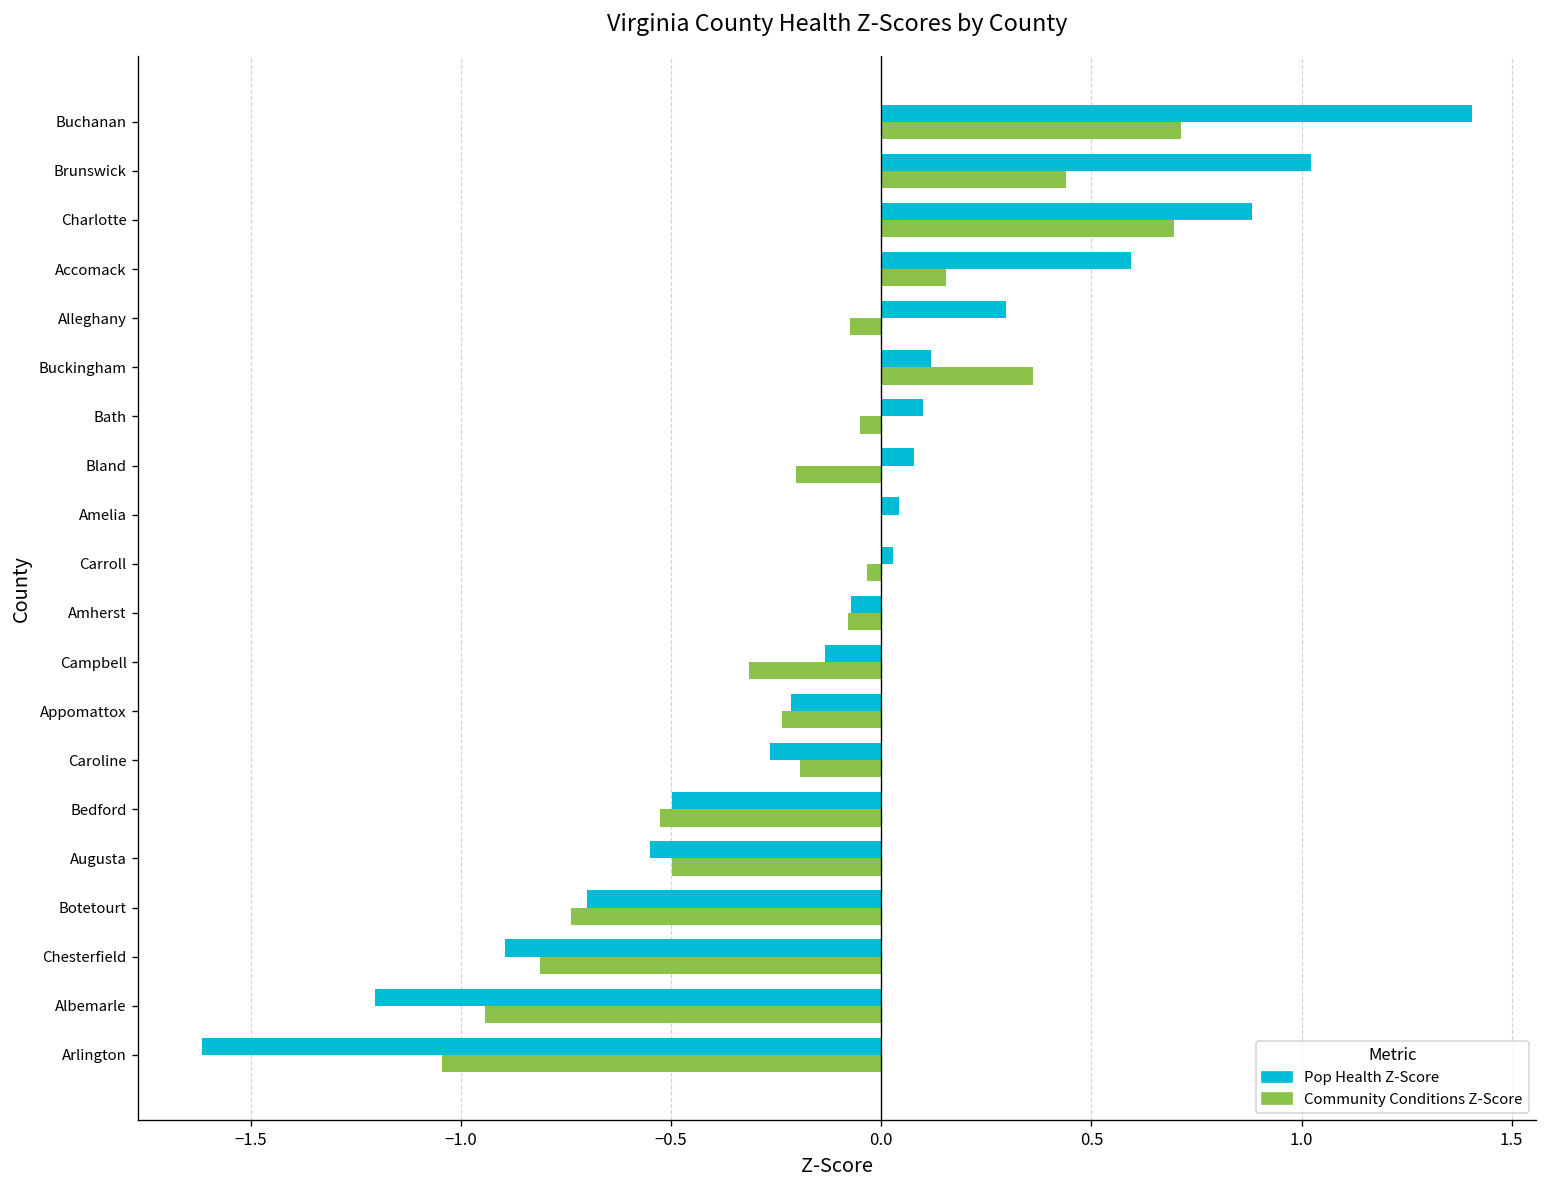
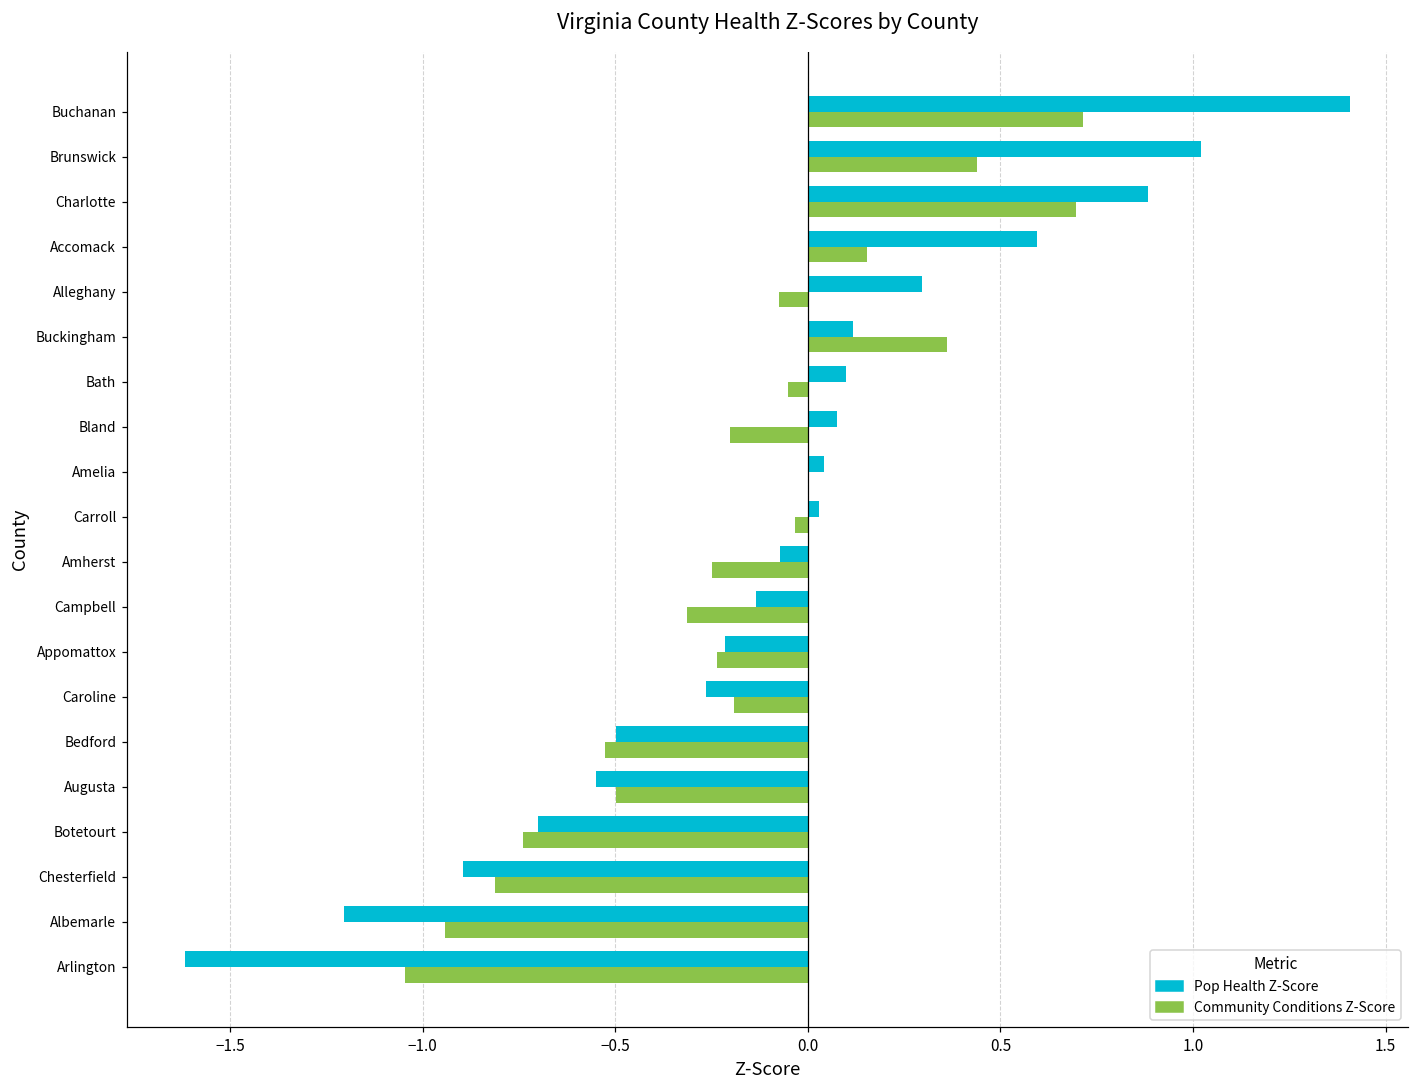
  {
    "Pop Health Z-Score": {
      "Buchanan": 1.41,
      "Brunswick": 1.02,
      "Charlotte": 0.88,
      "Accomack": 0.59,
      "Alleghany": 0.30,
      "Buckingham": 0.12,
      "Bath": 0.10,
      "Bland": 0.08,
      "Amelia": 0.04,
      "Carroll": 0.03,
      "Amherst": -0.07,
      "Campbell": -0.14,
      "Appomattox": -0.21,
      "Caroline": -0.26,
      "Bedford": -0.50,
      "Augusta": -0.55,
      "Botetourt": -0.70,
      "Chesterfield": -0.90,
      "Albemarle": -1.21,
      "Arlington": -1.62
    },
    "Community Conditions Z-Score": {
      "Buchanan": 0.71,
      "Brunswick": 0.44,
      "Charlotte": 0.70,
      "Accomack": 0.15,
      "Alleghany": -0.07,
      "Buckingham": 0.36,
      "Bath": -0.05,
      "Bland": -0.20,
      "Carroll": -0.03,
-     "Amherst": -0.08,
+     "Amherst": -0.25,
      "Campbell": -0.31,
      "Appomattox": -0.24,
      "Caroline": -0.19,
      "Bedford": -0.53,
      "Augusta": -0.50,
      "Botetourt": -0.74,
      "Chesterfield": -0.81,
      "Albemarle": -0.94,
      "Arlington": -1.05
    }
  }
